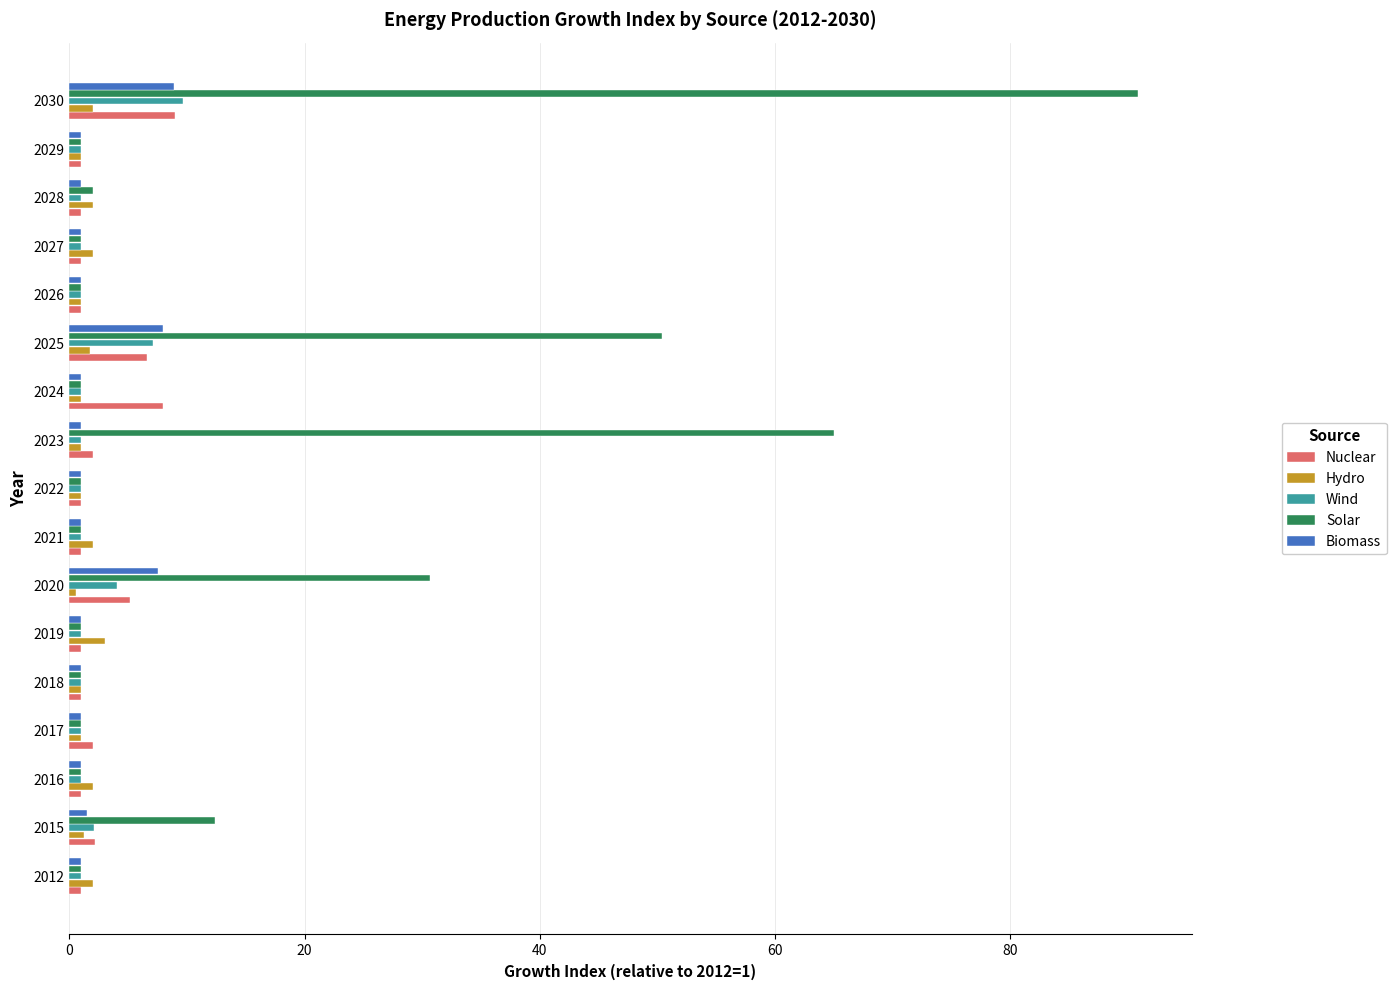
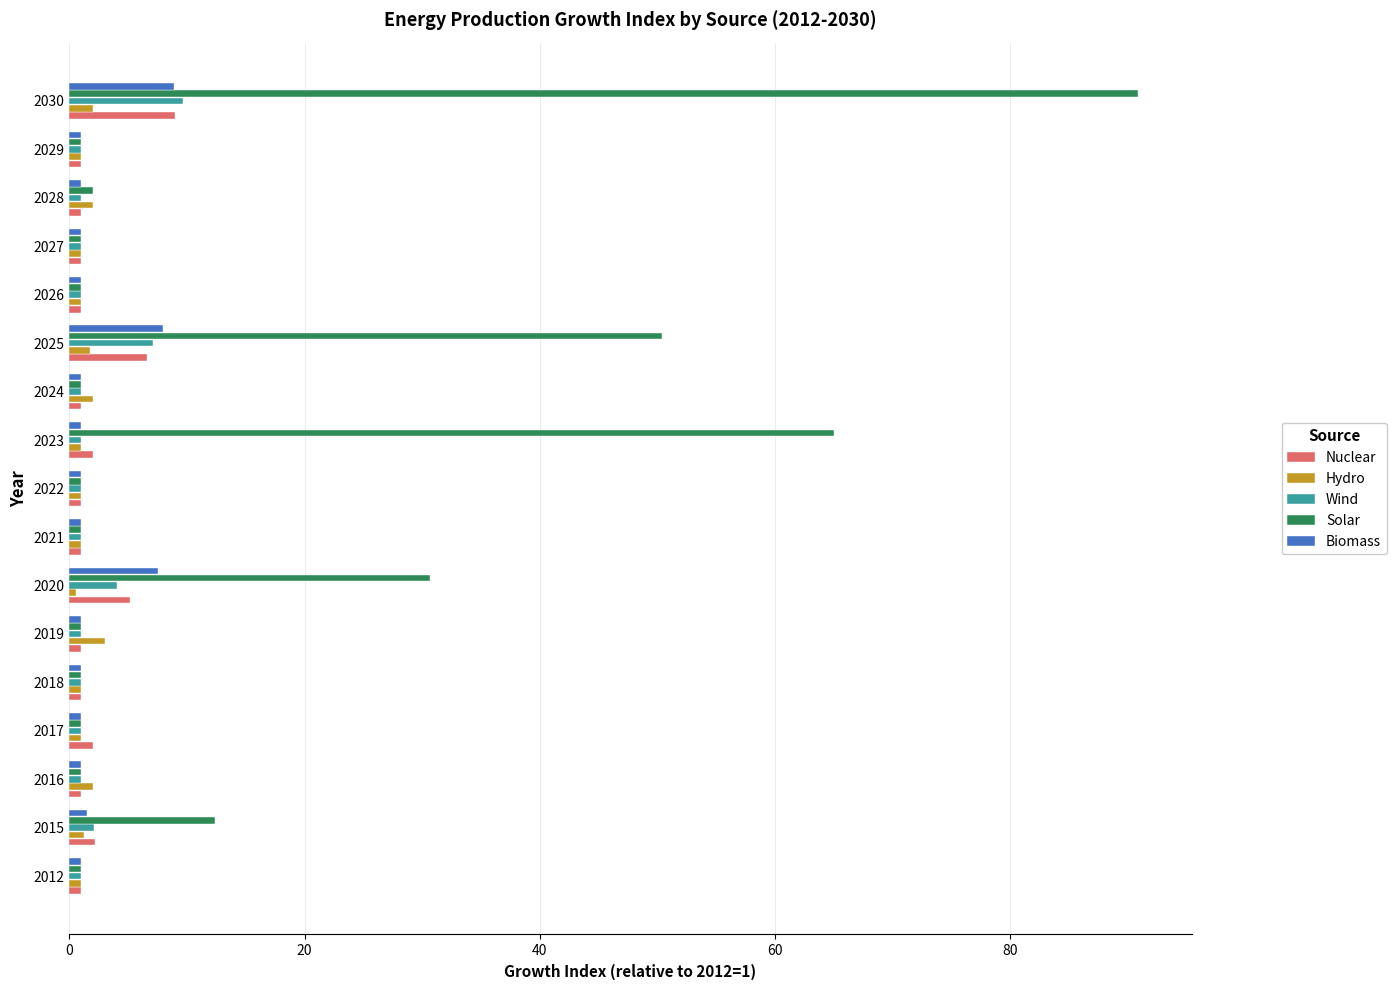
  {
    "Nuclear": {
      "2030": 9,
      "2029": 1,
      "2028": 1,
      "2027": 1,
      "2026": 1,
      "2025": 6.6,
-     "2024": 8,
+     "2024": 1,
      "2023": 2,
      "2022": 1,
      "2021": 1,
      "2020": 5,
      "2019": 1,
      "2018": 1,
      "2017": 2,
      "2016": 1,
      "2015": 2,
      "2012": 1
    },
    "Hydro": {
      "2030": 2,
      "2029": 1,
      "2028": 2,
-     "2027": 2,
+     "2027": 1,
      "2026": 1,
      "2025": 1.7,
-     "2024": 1,
+     "2024": 2,
      "2023": 1,
      "2022": 1,
-     "2021": 2,
+     "2021": 1,
      "2020": 0.5,
      "2019": 3,
      "2018": 1,
      "2017": 1,
      "2016": 2,
      "2015": 1.3,
-     "2012": 2
+     "2012": 1
    },
    "Solar": {
      "2030": 91,
      "2029": 1,
      "2028": 2,
      "2027": 1,
      "2026": 1,
      "2025": 50.4,
      "2024": 1,
      "2023": 65,
      "2022": 1,
      "2021": 1,
      "2020": 30.7,
      "2019": 1,
      "2018": 1,
      "2017": 1,
      "2016": 1,
      "2015": 12.4,
      "2012": 1
    }
  }
